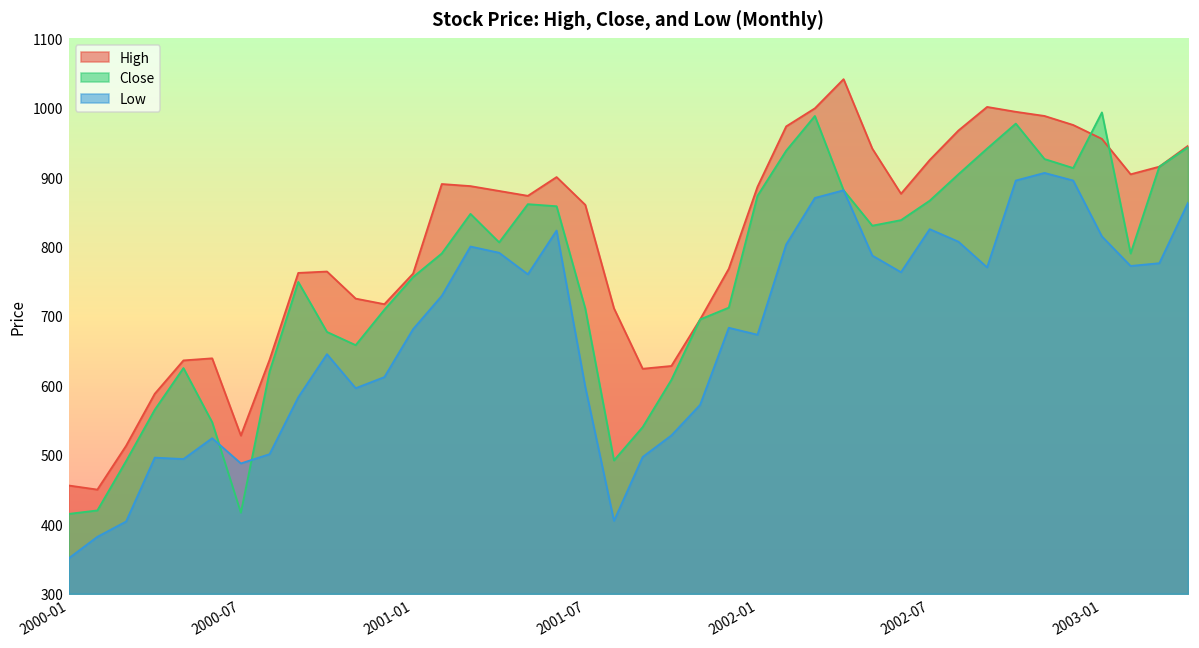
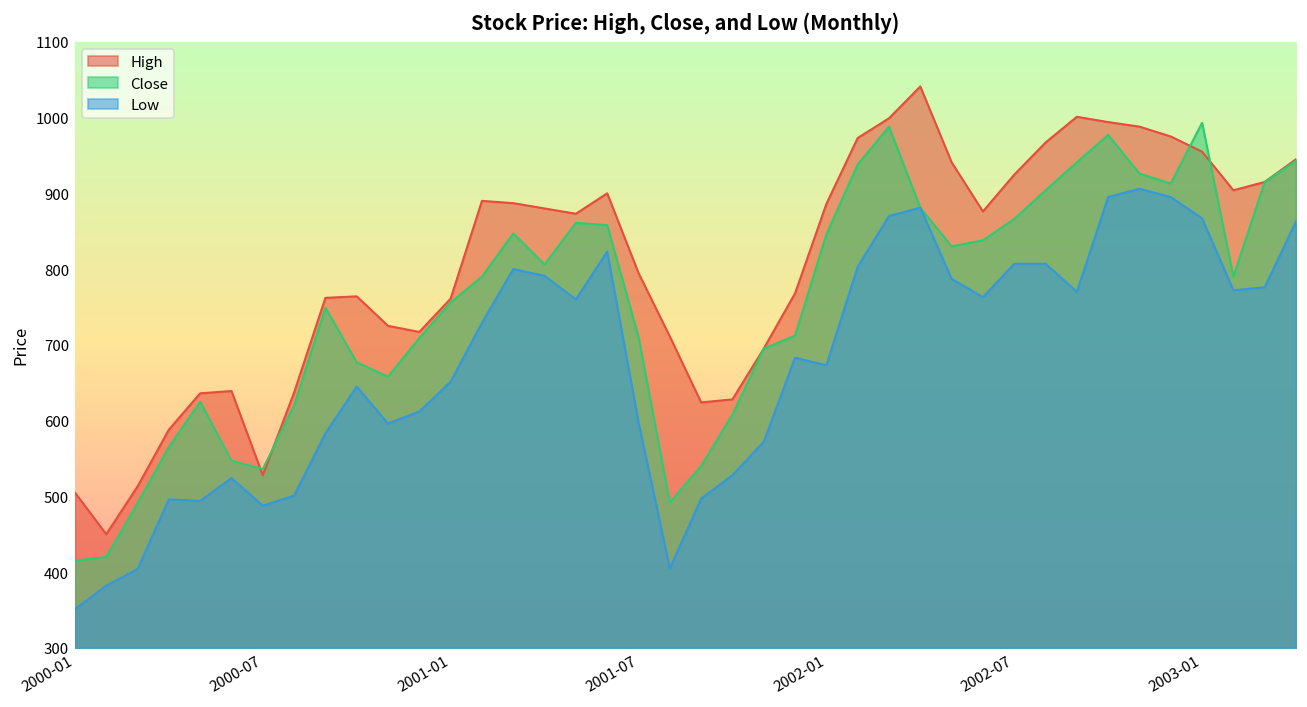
  {
    "High": {
-     "2000-01": 460,
+     "2000-01": 510,
      "2000-07": 530,
      "2001-01": 760,
-     "2001-07": 860,
+     "2001-07": 790,
      "2002-01": 890,
      "2002-07": 920,
      "2003-01": 960
    },
    "Close": {
      "2000-01": 420,
-     "2000-07": 420,
+     "2000-07": 540,
      "2001-01": 760,
      "2001-07": 710,
-     "2002-01": 870,
+     "2002-01": 850,
      "2002-07": 870,
      "2003-01": 990
    },
    "Low": {
      "2000-01": 350,
      "2000-07": 490,
-     "2001-01": 680,
+     "2001-01": 650,
      "2001-07": 600,
      "2002-01": 670,
-     "2002-07": 830,
-     "2003-01": 810
+     "2002-07": 810,
+     "2003-01": 870
    }
  }
